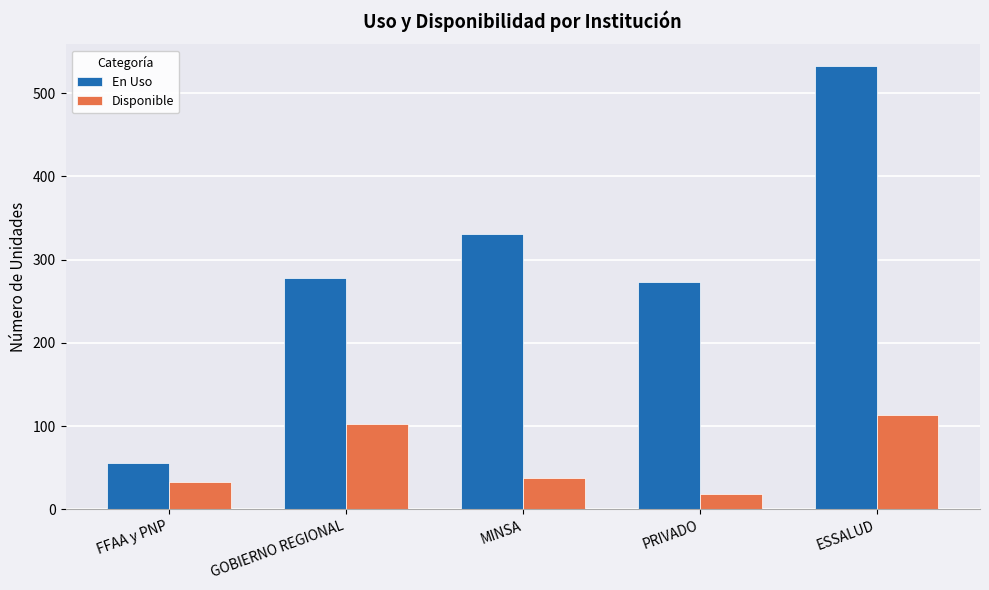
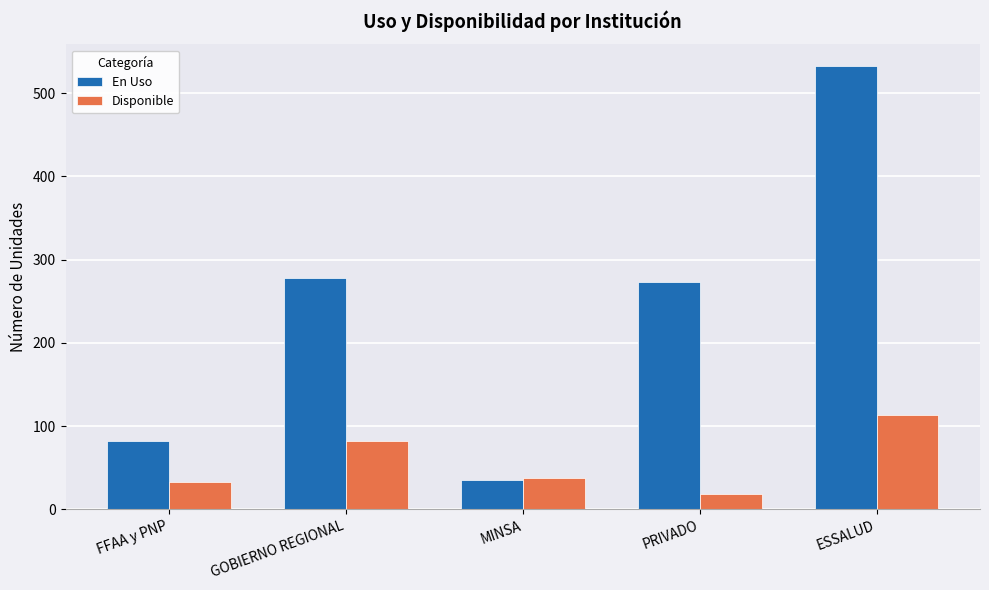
  {
    "En Uso": {
-     "FFAA y PNP": 60,
+     "FFAA y PNP": 80,
      "GOBIERNO REGIONAL": 280,
-     "MINSA": 330,
+     "MINSA": 40,
      "PRIVADO": 270,
      "ESSALUD": 530
    },
    "Disponible": {
      "FFAA y PNP": 30,
-     "GOBIERNO REGIONAL": 100,
+     "GOBIERNO REGIONAL": 80,
      "MINSA": 40,
      "PRIVADO": 20,
      "ESSALUD": 110
    }
  }
